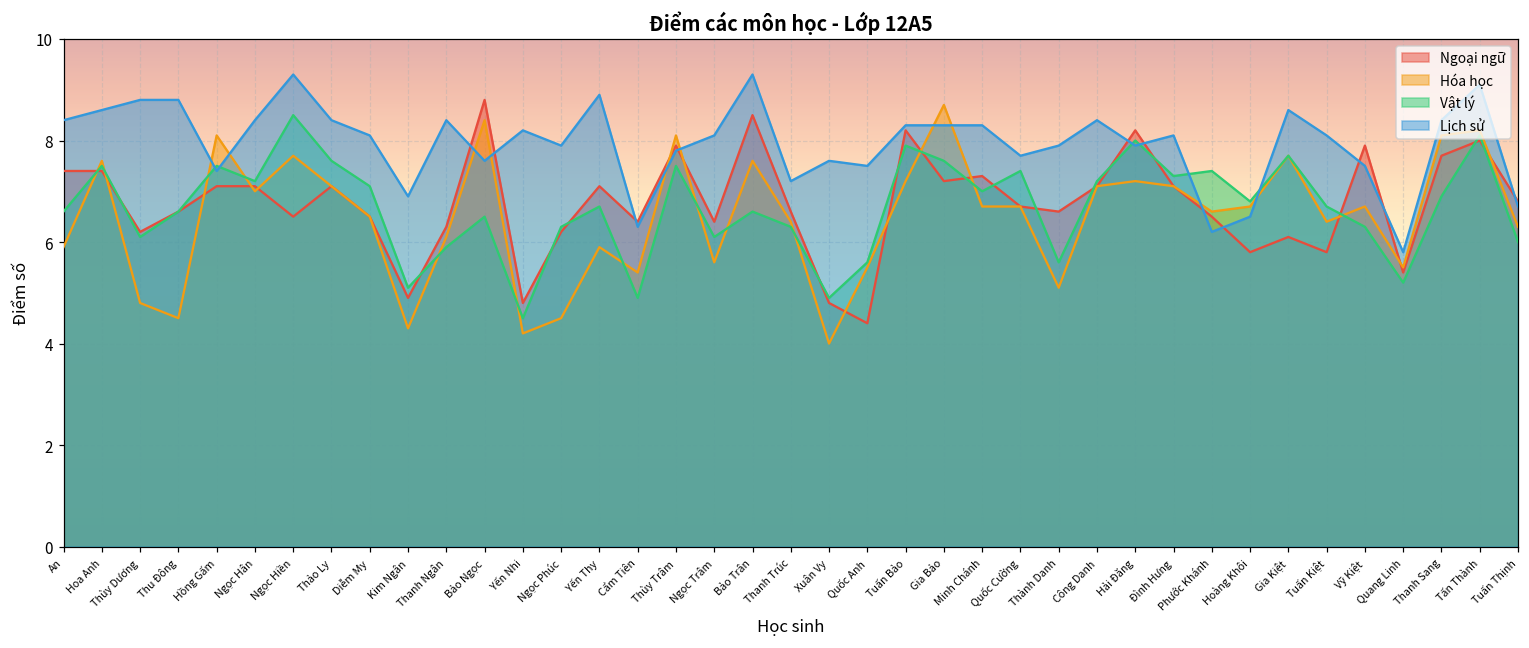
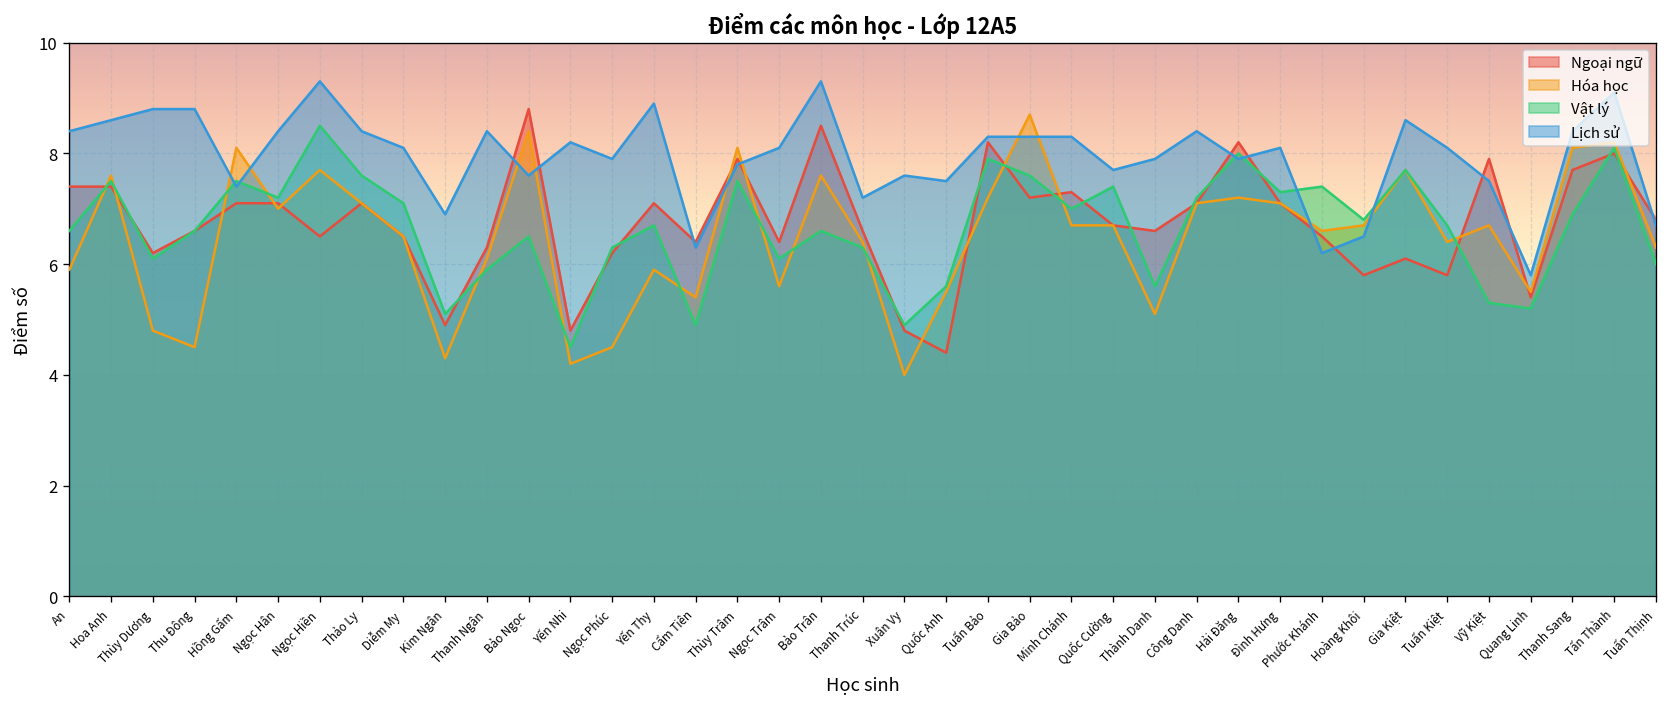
  {
    "Ngoại ngữ": {
      "An": 7.4,
      "Hoa Anh": 7.4,
      "Thùy Dương": 6.2,
      "Hồng Gấm": 7.1,
      "Ngọc Hân": 7.1,
      "Ngọc Hiền": 6.5,
      "Kim Ngân": 4.9,
      "Thanh Ngân": 6.3,
      "Bảo Ngọc": 8.8,
      "Yến Nhi": 4.8,
      "Ngọc Phúc": 6.2,
      "Yến Thy": 7.1,
      "Cẩm Tiên": 6.4,
      "Thùy Trâm": 7.9,
      "Ngọc Trâm": 6.4,
      "Bảo Trân": 8.5,
      "Thanh Trúc": 6.6,
      "Xuân Vy": 4.8,
      "Quốc Anh": 4.4,
      "Tuấn Bảo": 8.2,
      "Gia Bảo": 7.2,
      "Minh Chánh": 7.3,
      "Thành Danh": 6.6,
      "Hải Đăng": 8.2,
      "Phước Khánh": 6.5,
      "Hoàng Khôi": 5.8,
      "Gia Kiệt": 6.1,
      "Tuấn Kiệt": 5.8,
      "Vỹ Kiệt": 7.9,
      "Quang Linh": 5.4,
      "Thanh Sang": 7.7,
      "Tấn Thành": 8.0,
      "Tuấn Thịnh": 6.8
    },
    "Hóa học": {
      "An": 5.9,
      "Hoa Anh": 7.6,
      "Thùy Dương": 4.8,
      "Thu Đông": 4.5,
      "Hồng Gấm": 8.1,
      "Ngọc Hân": 7.0,
      "Ngọc Hiền": 7.7,
      "Kim Ngân": 4.3,
      "Thanh Ngân": 6.1,
      "Bảo Ngọc": 8.4,
      "Yến Nhi": 4.2,
      "Ngọc Phúc": 4.5,
      "Yến Thy": 5.9,
      "Cẩm Tiên": 5.4,
      "Thùy Trâm": 8.1,
      "Ngọc Trâm": 5.6,
      "Bảo Trân": 7.6,
      "Thanh Trúc": 6.4,
      "Xuân Vy": 4.0,
      "Quốc Anh": 5.5,
      "Tuấn Bảo": 7.2,
      "Gia Bảo": 8.7,
      "Minh Chánh": 6.7,
      "Thành Danh": 5.1,
      "Hải Đăng": 7.2,
      "Phước Khánh": 6.6,
      "Hoàng Khôi": 6.7,
      "Tuấn Kiệt": 6.4,
      "Vỹ Kiệt": 6.7,
      "Quang Linh": 5.5,
      "Tuấn Thịnh": 6.3
    },
    "Vật lý": {
      "An": 6.6,
      "Hoa Anh": 7.5,
      "Thùy Dương": 6.1,
      "Hồng Gấm": 7.5,
      "Ngọc Hân": 7.2,
      "Ngọc Hiền": 8.5,
      "Thảo Ly": 7.6,
      "Diễm My": 7.1,
      "Kim Ngân": 5.1,
      "Thanh Ngân": 5.9,
      "Bảo Ngọc": 6.5,
      "Yến Nhi": 4.5,
      "Ngọc Phúc": 6.3,
      "Yến Thy": 6.7,
      "Cẩm Tiên": 4.9,
      "Thùy Trâm": 7.5,
      "Ngọc Trâm": 6.1,
      "Bảo Trân": 6.6,
      "Thanh Trúc": 6.3,
      "Xuân Vy": 4.9,
      "Quốc Anh": 5.6,
      "Tuấn Bảo": 7.9,
      "Gia Bảo": 7.6,
      "Minh Chánh": 7.0,
      "Quốc Cường": 7.4,
      "Thành Danh": 5.6,
      "Công Danh": 7.2,
      "Hải Đăng": 8.0,
      "Đình Hưng": 7.3,
      "Phước Khánh": 7.4,
      "Hoàng Khôi": 6.8,
      "Tuấn Kiệt": 6.7,
-     "Vỹ Kiệt": 6.3,
+     "Vỹ Kiệt": 5.3,
      "Quang Linh": 5.2,
      "Thanh Sang": 6.9,
      "Tuấn Thịnh": 6.0
    },
    "Lịch sử": {
      "An": 8.4,
      "Hoa Anh": 8.6,
      "Thùy Dương": 8.8,
      "Thu Đông": 8.8,
      "Hồng Gấm": 7.4,
      "Ngọc Hân": 8.4,
      "Ngọc Hiền": 9.3,
      "Thảo Ly": 8.4,
      "Diễm My": 8.1,
      "Kim Ngân": 6.9,
      "Thanh Ngân": 8.4,
      "Bảo Ngọc": 7.6,
      "Yến Nhi": 8.2,
      "Ngọc Phúc": 7.9,
      "Yến Thy": 8.9,
      "Cẩm Tiên": 6.3,
      "Thùy Trâm": 7.8,
      "Ngọc Trâm": 8.1,
      "Bảo Trân": 9.3,
      "Thanh Trúc": 7.2,
      "Xuân Vy": 7.6,
      "Quốc Anh": 7.5,
      "Tuấn Bảo": 8.3,
      "Gia Bảo": 8.3,
      "Minh Chánh": 8.3,
      "Quốc Cường": 7.7,
      "Thành Danh": 7.9,
      "Công Danh": 8.4,
      "Hải Đăng": 7.9,
      "Đình Hưng": 8.1,
      "Phước Khánh": 6.2,
      "Hoàng Khôi": 6.5,
      "Gia Kiệt": 8.6,
      "Tuấn Kiệt": 8.1,
      "Vỹ Kiệt": 7.5,
      "Quang Linh": 5.8,
      "Tuấn Thịnh": 6.7
    }
  }
